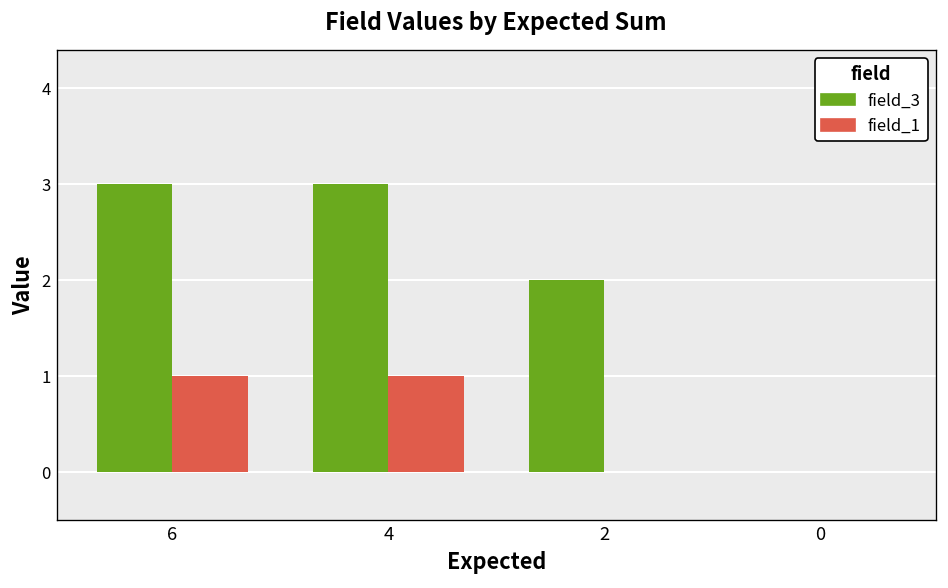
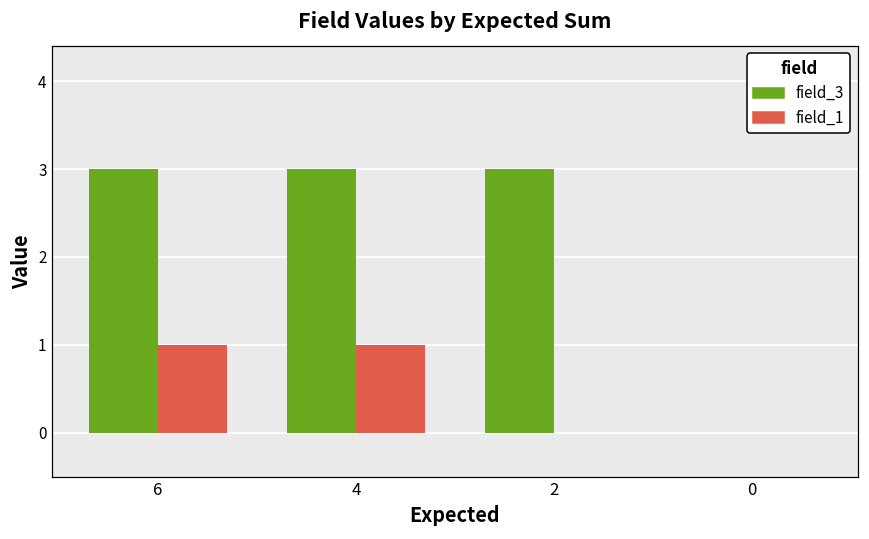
  {
    "field_3": {
      "6": 3,
      "4": 3,
-     "2": 2,
+     "2": 3,
      "0": 0
    },
    "field_1": {
      "6": 1,
      "4": 1,
      "2": 0,
      "0": 0
    }
  }
